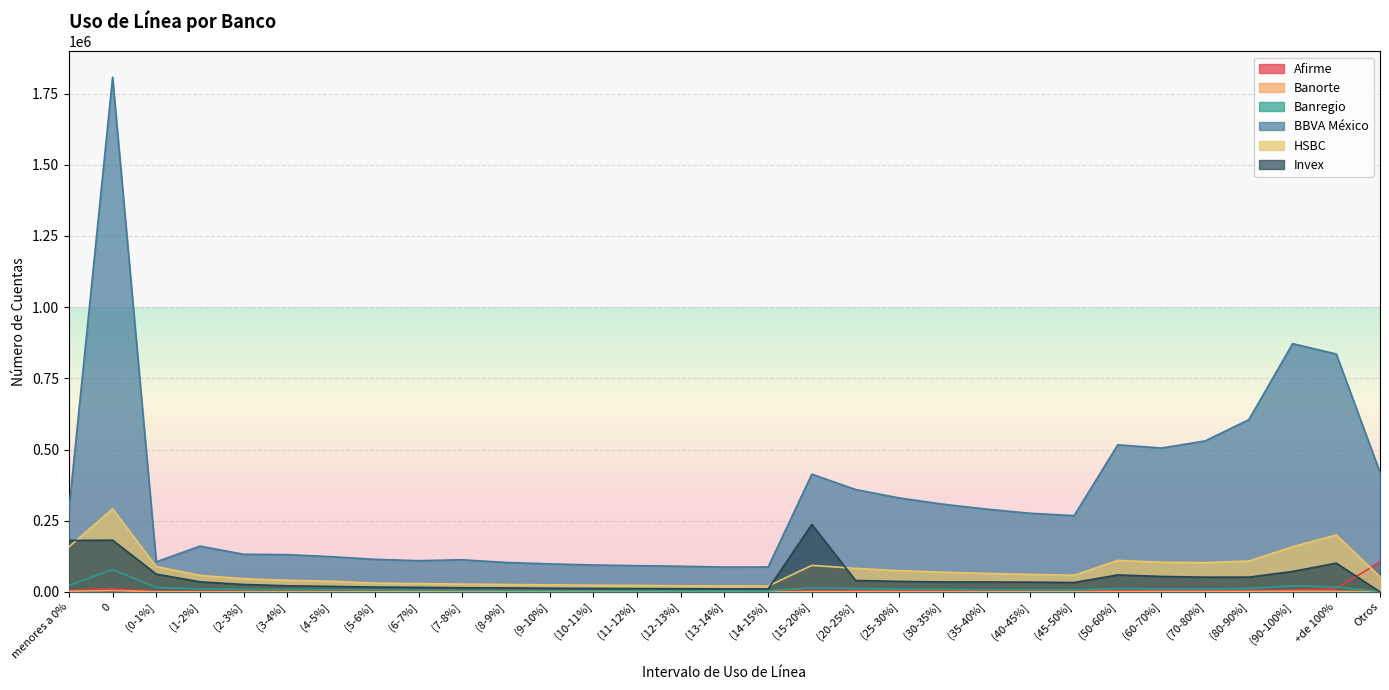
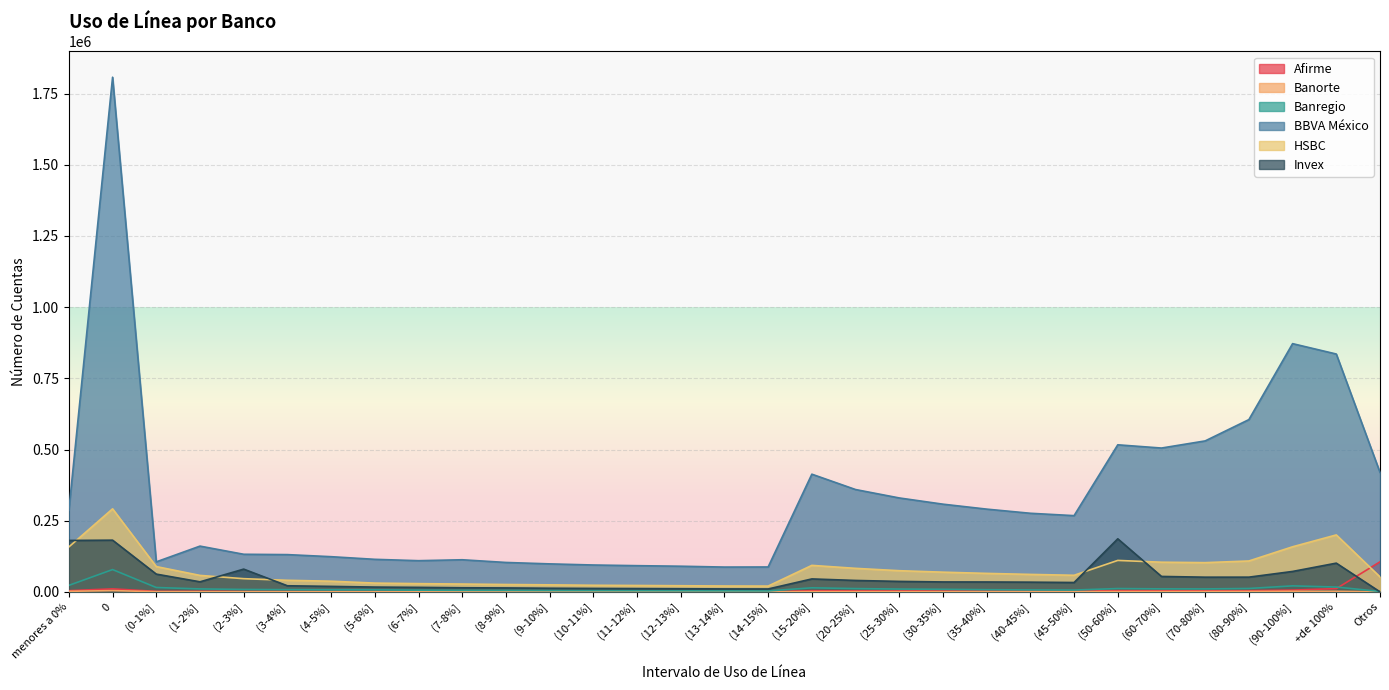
  {
    "Afirme": {
      "Otros": 110000
    },
    "Invex": {
      "menores a 0%": 180000,
      "0": 180000,
      "(0-1%]": 60000,
      "(1-2%]": 40000,
-     "(2-3%]": 30000,
+     "(2-3%]": 80000,
      "(3-4%]": 20000,
      "(4-5%]": 20000,
      "(5-6%]": 20000,
      "(6-7%]": 20000,
      "(7-8%]": 10000,
-     "(15-20%]": 240000,
+     "(15-20%]": 50000,
      "(20-25%]": 40000,
      "(25-30%]": 40000,
      "(30-35%]": 30000,
      "(35-40%]": 30000,
      "(40-45%]": 30000,
      "(45-50%]": 30000,
-     "(50-60%]": 60000,
+     "(50-60%]": 190000,
      "(60-70%]": 50000,
      "(70-80%]": 50000,
      "(80-90%]": 50000,
      "(90-100%]": 70000,
      "+de 100%": 100000
    }
  }
